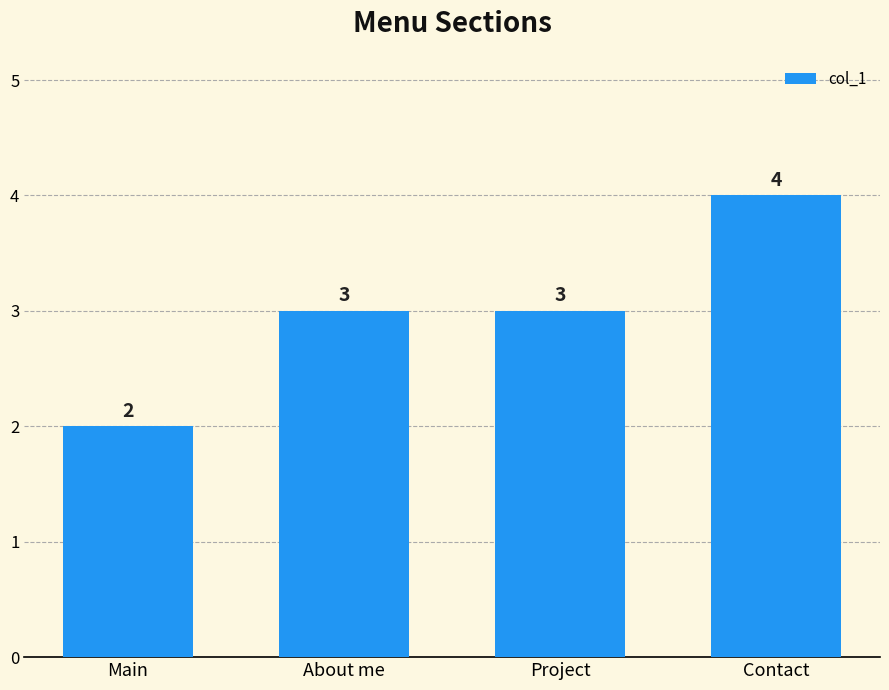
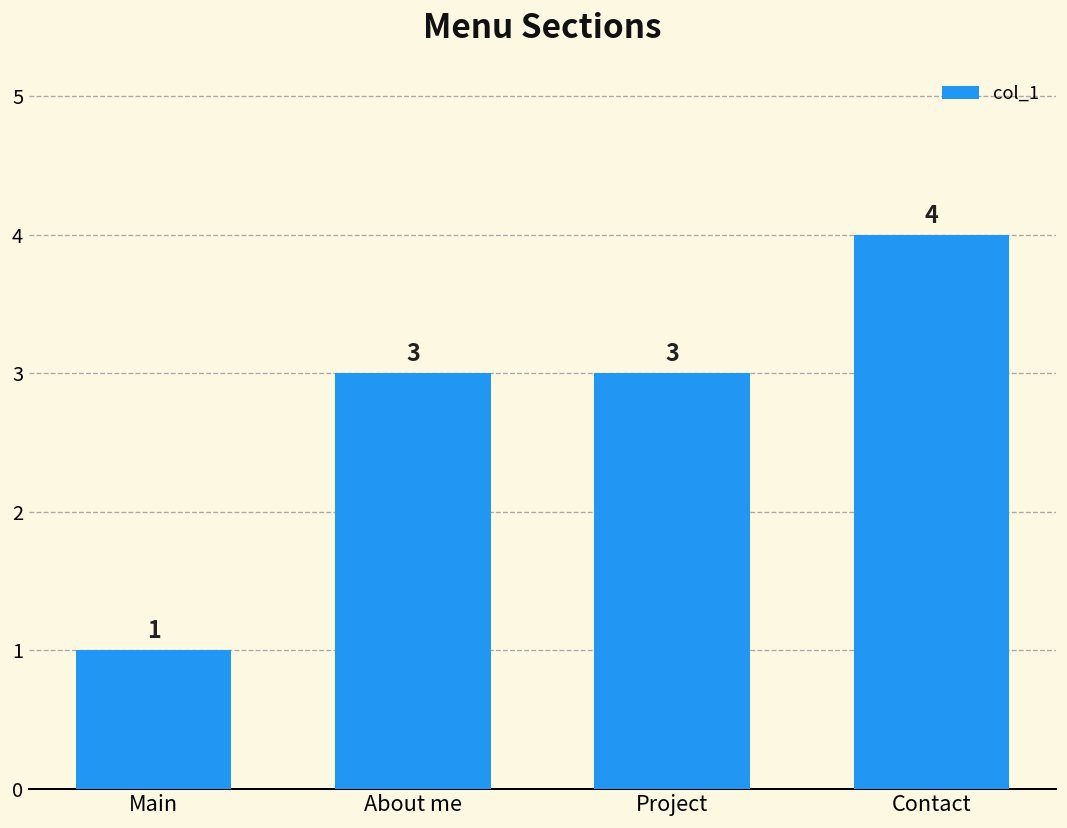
  {
-   "Main": 2,
+   "Main": 1,
    "About me": 3,
    "Project": 3,
    "Contact": 4
  }
